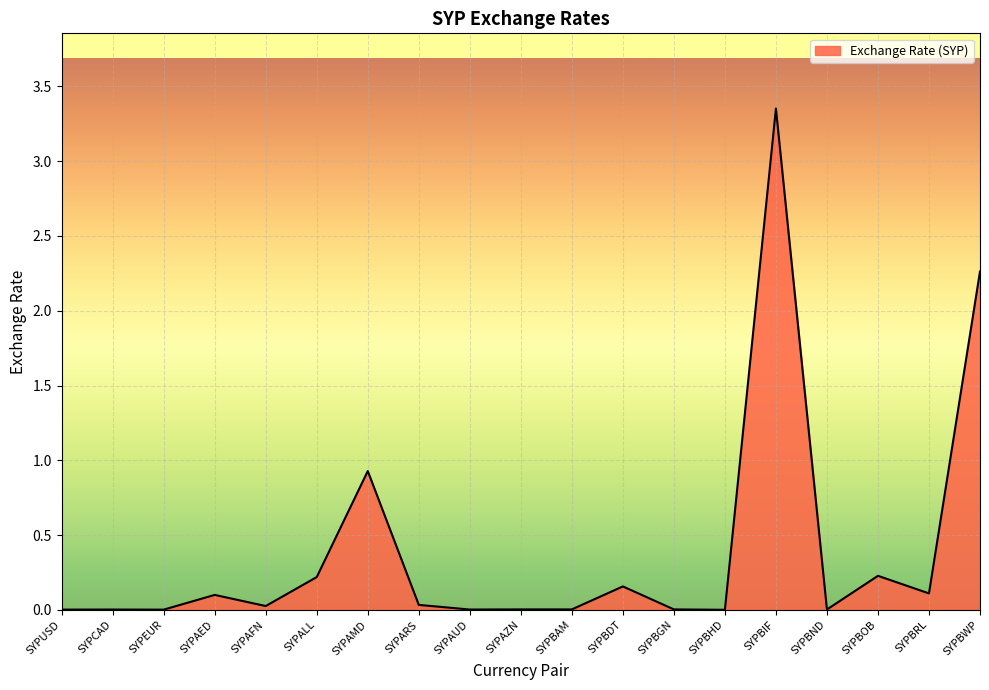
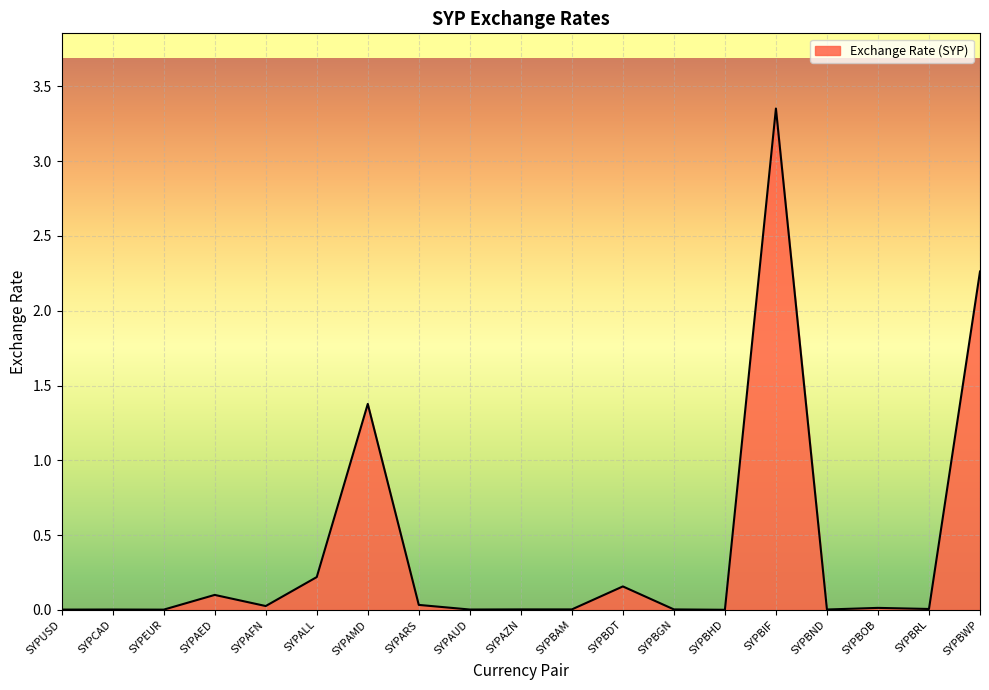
  {
    "SYPUSD": 0.00,
    "SYPCAD": 0.00,
    "SYPEUR": 0.00,
    "SYPAED": 0.10,
    "SYPAFN": 0.03,
    "SYPALL": 0.22,
-   "SYPAMD": 0.93,
+   "SYPAMD": 1.38,
    "SYPARS": 0.03,
    "SYPAUD": 0.00,
    "SYPAZN": 0.00,
    "SYPBAM": 0.00,
    "SYPBDT": 0.16,
    "SYPBGN": 0.00,
    "SYPBHD": 0.00,
    "SYPBIF": 3.35,
    "SYPBND": 0.00,
-   "SYPBOB": 0.23,
-   "SYPBRL": 0.11,
+   "SYPBOB": 0.01,
+   "SYPBRL": 0.01,
    "SYPBWP": 2.26
  }
